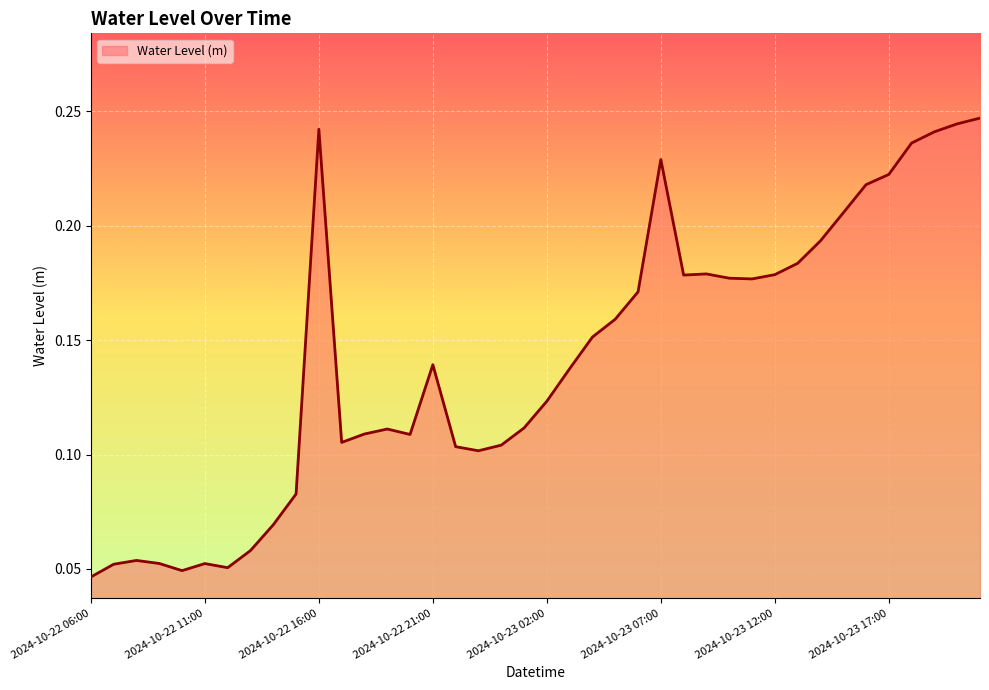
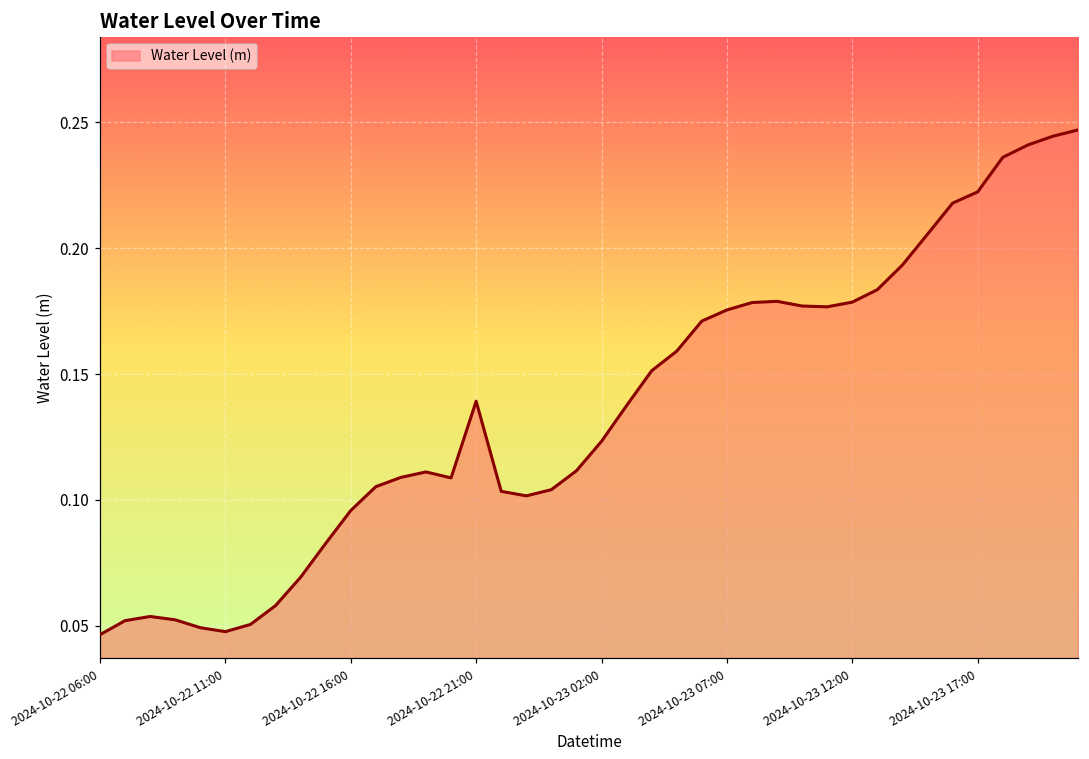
  {
    "2024-10-22 06:00": 0.046,
-   "2024-10-22 11:00": 0.052,
-   "2024-10-22 16:00": 0.242,
+   "2024-10-22 11:00": 0.048,
+   "2024-10-22 16:00": 0.096,
    "2024-10-22 21:00": 0.139,
    "2024-10-23 02:00": 0.123,
-   "2024-10-23 07:00": 0.229,
+   "2024-10-23 07:00": 0.176,
    "2024-10-23 12:00": 0.179,
    "2024-10-23 17:00": 0.222
  }
